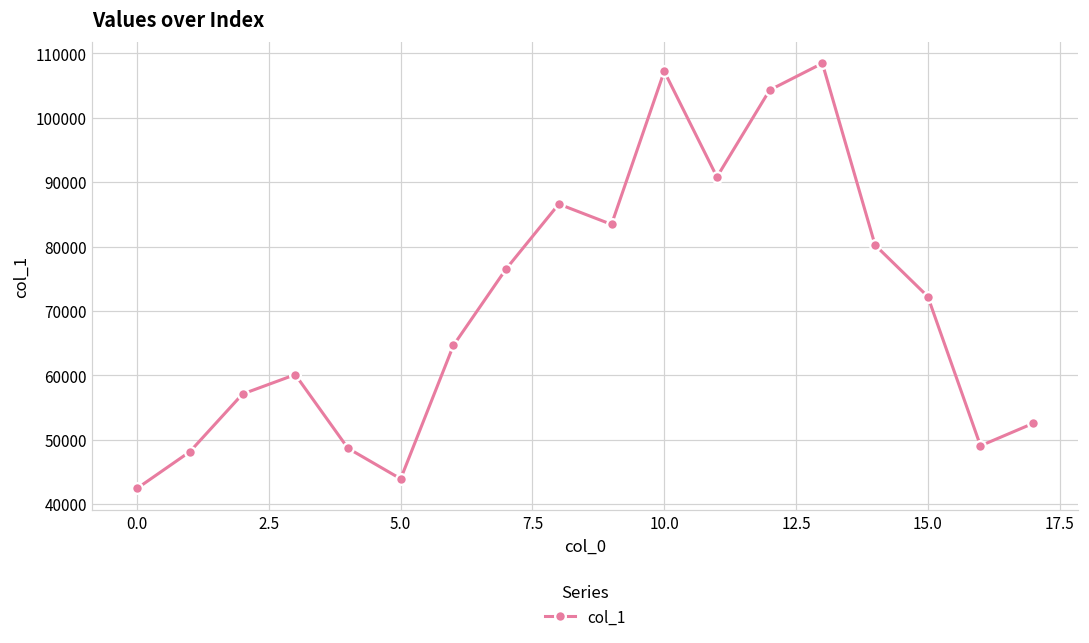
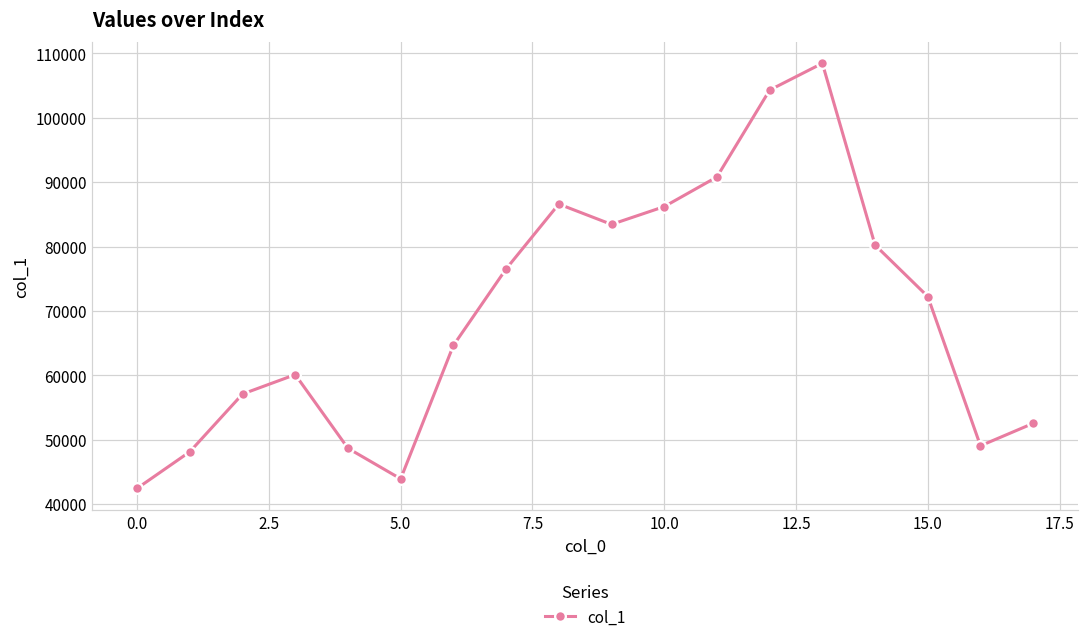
  {
    "0.0": 42000,
    "5.0": 44000,
-   "10.0": 107000,
+   "10.0": 86000,
    "15.0": 72000
  }
